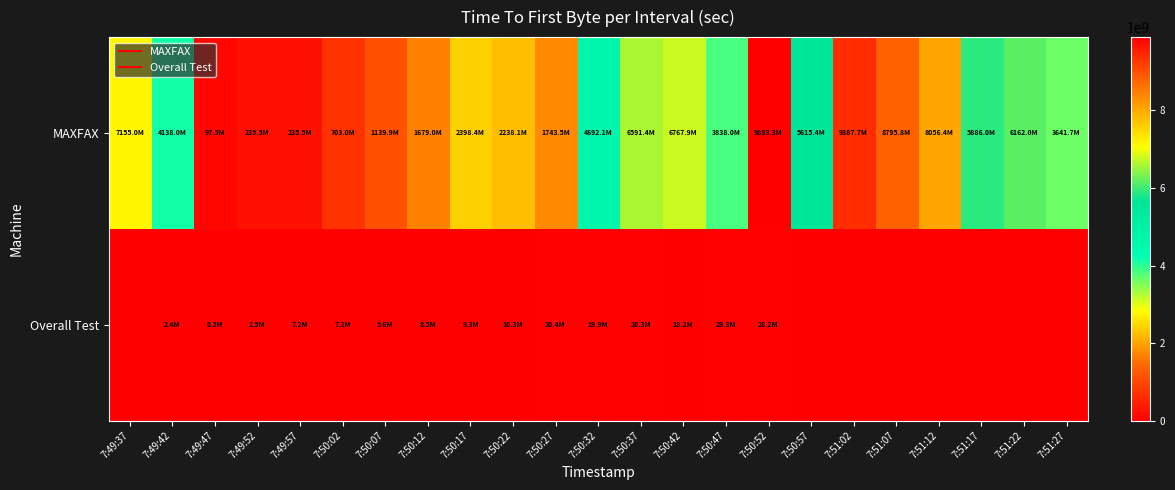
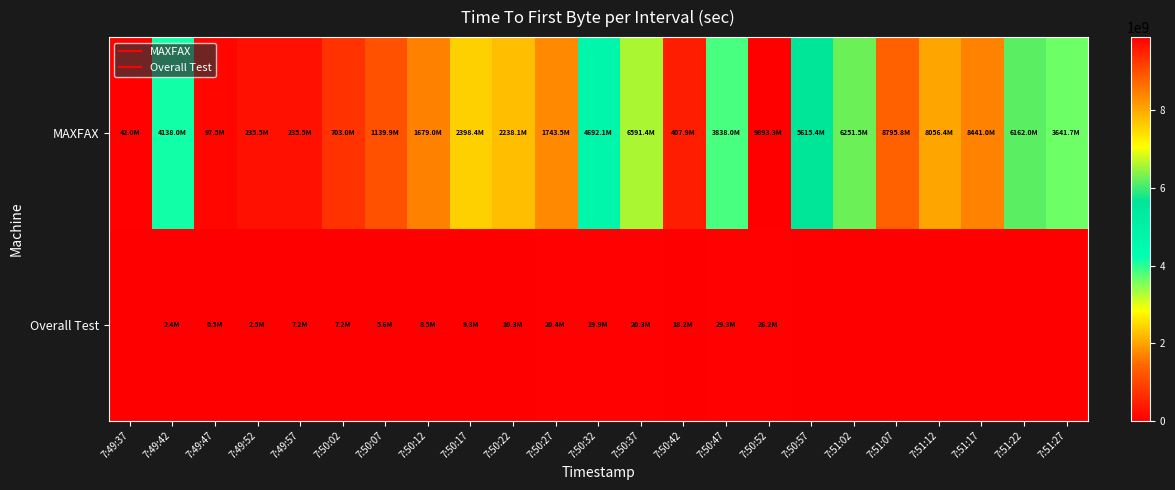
  {
    "MAXFAX": {
-     "7:49:37": "7155.0M",
+     "7:49:37": "42.0M",
      "7:49:42": "4138.0M",
      "7:49:47": "97.5M",
      "7:49:52": "235.5M",
      "7:49:57": "235.5M",
      "7:50:02": "703.0M",
      "7:50:07": "1139.9M",
      "7:50:12": "1679.0M",
      "7:50:17": "2398.4M",
      "7:50:22": "2238.1M",
      "7:50:27": "1743.5M",
      "7:50:32": "4692.1M",
      "7:50:37": "6591.4M",
-     "7:50:42": "6767.9M",
+     "7:50:42": "407.9M",
      "7:50:47": "3838.0M",
      "7:50:52": "9893.3M",
      "7:50:57": "5615.4M",
-     "7:51:02": "9387.7M",
+     "7:51:02": "6251.5M",
      "7:51:07": "8795.8M",
      "7:51:12": "8056.4M",
-     "7:51:17": "5886.0M",
+     "7:51:17": "8441.0M",
      "7:51:22": "6162.0M",
      "7:51:27": "3641.7M"
    },
    "Overall Test": {
      "7:49:42": "2.4M",
      "7:49:47": "0.5M",
      "7:49:52": "2.5M",
      "7:49:57": "7.2M",
      "7:50:02": "7.2M",
      "7:50:07": "5.6M",
      "7:50:12": "8.5M",
      "7:50:17": "9.3M",
      "7:50:22": "10.3M",
      "7:50:27": "20.4M",
      "7:50:32": "19.9M",
      "7:50:37": "20.3M",
      "7:50:42": "18.2M",
      "7:50:47": "29.3M",
      "7:50:52": "26.2M"
    }
  }
